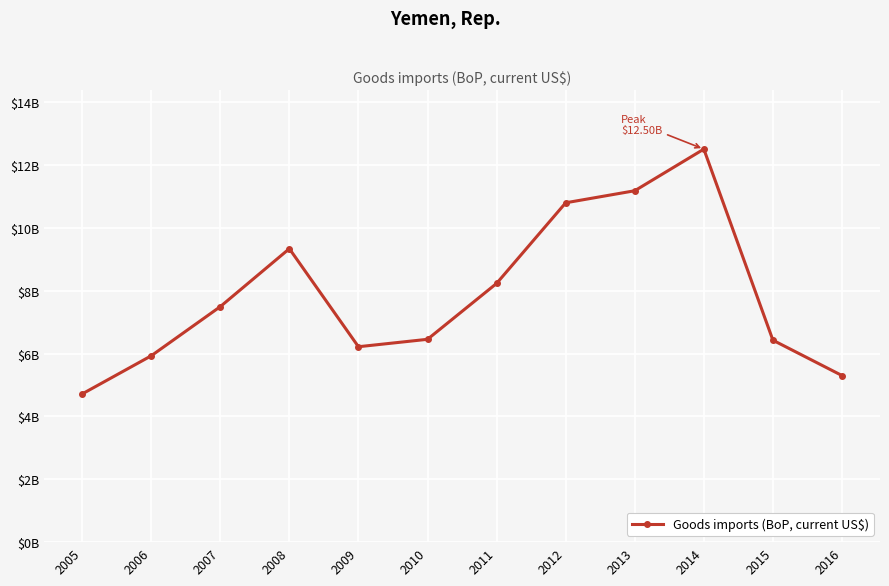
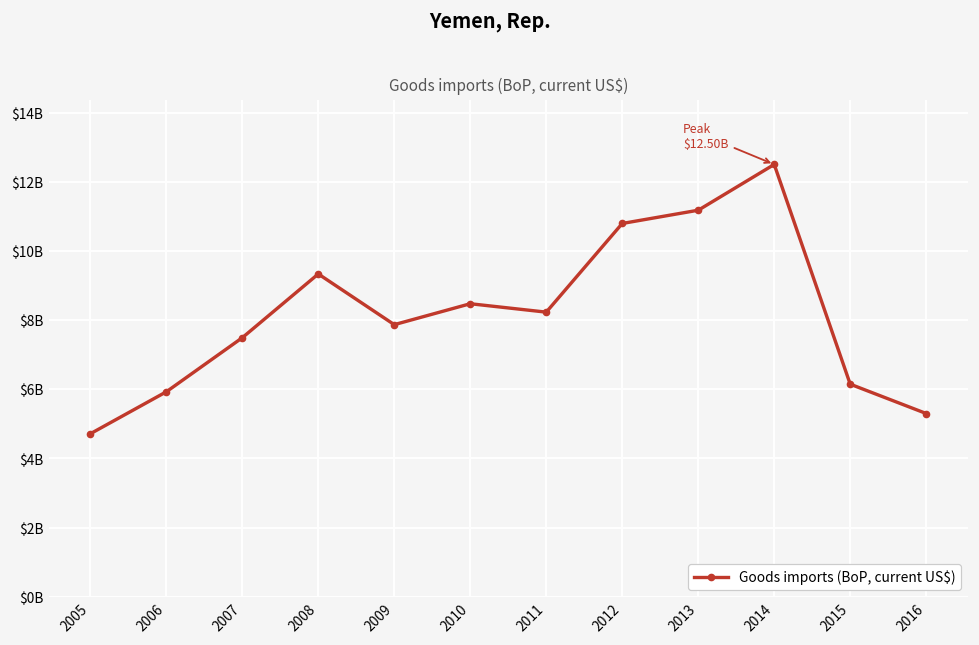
  {
    "2005": "$4700000000",
    "2006": "$5900000000",
    "2007": "$7500000000",
    "2008": "$9300000000",
-   "2009": "$6200000000",
-   "2010": "$6500000000",
+   "2009": "$7900000000",
+   "2010": "$8500000000",
    "2011": "$8200000000",
    "2012": "$10800000000",
    "2013": "$11200000000",
-   "2015": "$6400000000",
+   "2015": "$6100000000",
    "2016": "$5300000000"
  }
